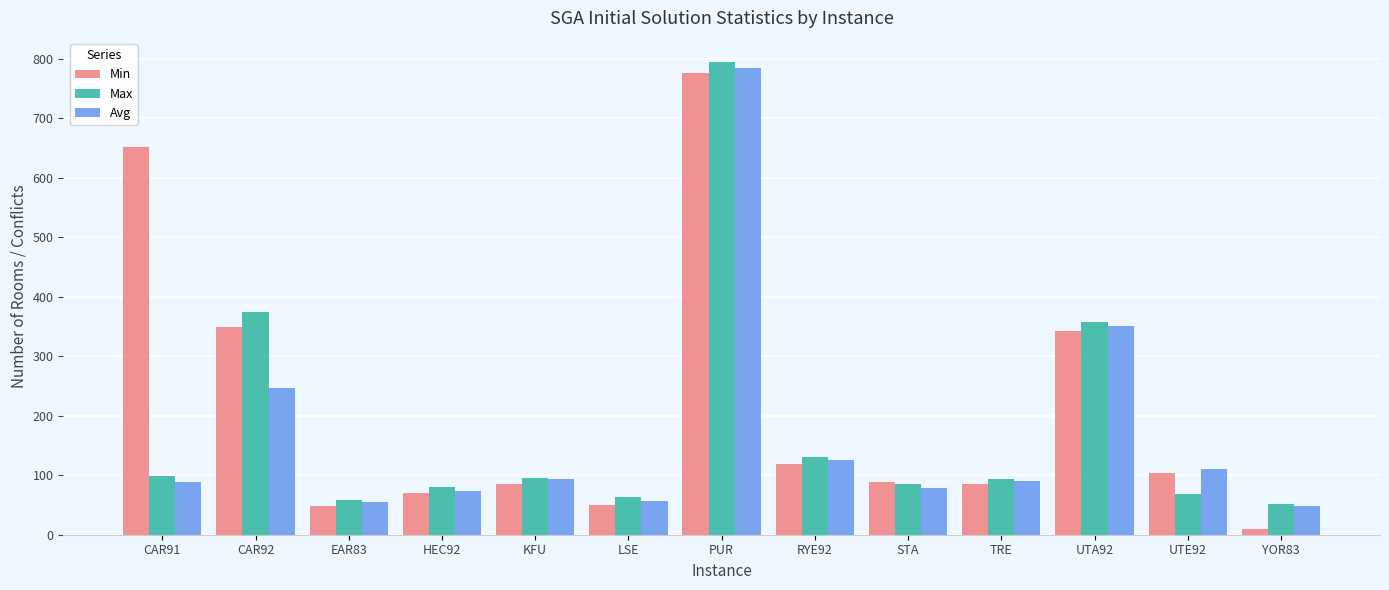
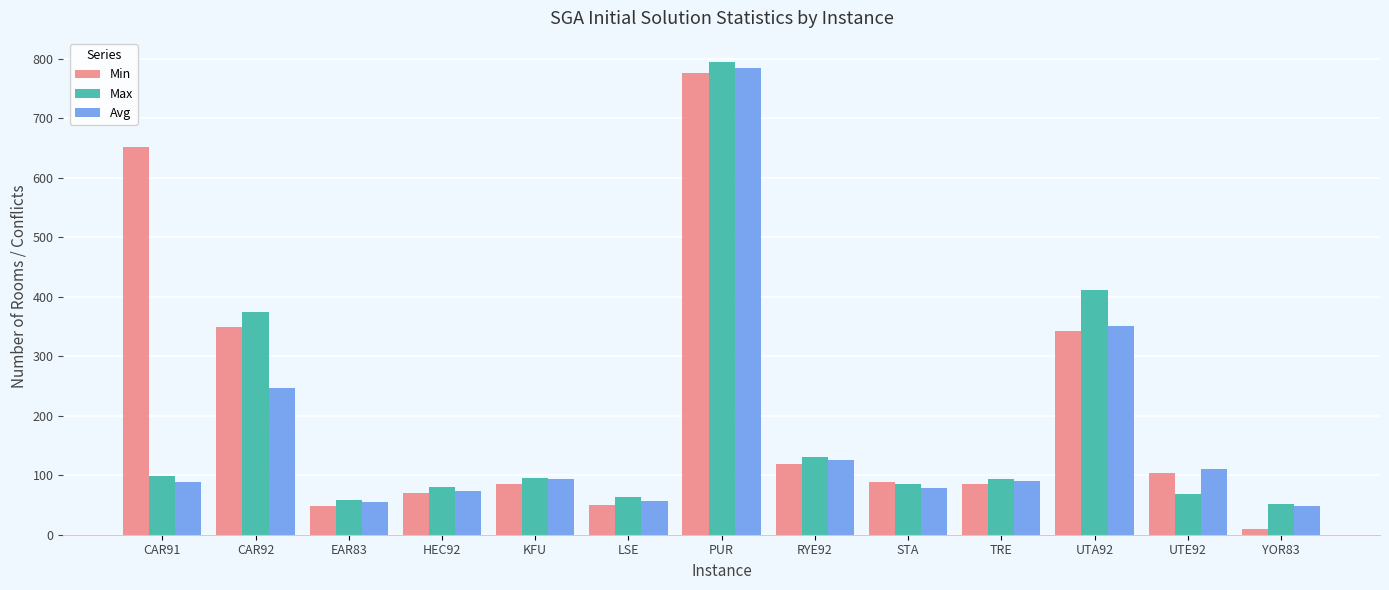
  {
    "Min": {
      "CAR91": 650,
      "CAR92": 350,
      "EAR83": 50,
      "HEC92": 70,
      "KFU": 90,
      "LSE": 50,
      "PUR": 780,
      "RYE92": 120,
      "STA": 90,
      "TRE": 90,
      "UTA92": 340,
      "UTE92": 100,
      "YOR83": 10
    },
    "Max": {
      "CAR91": 100,
      "CAR92": 370,
      "EAR83": 60,
      "HEC92": 80,
      "KFU": 100,
      "LSE": 60,
      "PUR": 800,
      "RYE92": 130,
      "STA": 90,
      "TRE": 90,
-     "UTA92": 360,
+     "UTA92": 410,
      "UTE92": 70,
      "YOR83": 50
    },
    "Avg": {
      "CAR91": 90,
      "CAR92": 250,
      "EAR83": 60,
      "HEC92": 70,
      "KFU": 90,
      "LSE": 60,
      "PUR": 780,
      "RYE92": 130,
      "STA": 80,
      "TRE": 90,
      "UTA92": 350,
      "UTE92": 110,
      "YOR83": 50
    }
  }
